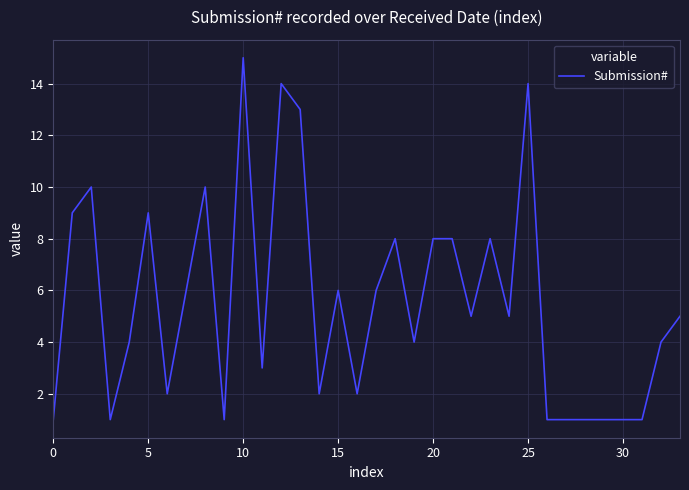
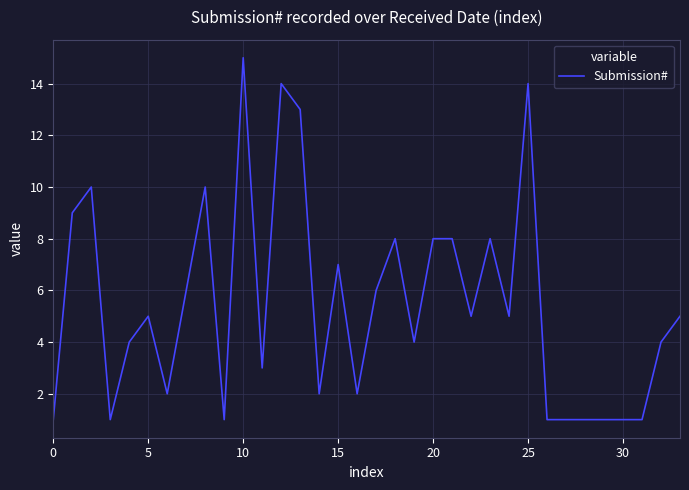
  {
    "0": 1,
-   "5": 9,
+   "5": 5,
    "10": 15,
-   "15": 6,
+   "15": 7,
    "20": 8,
    "25": 14,
    "30": 1
  }
